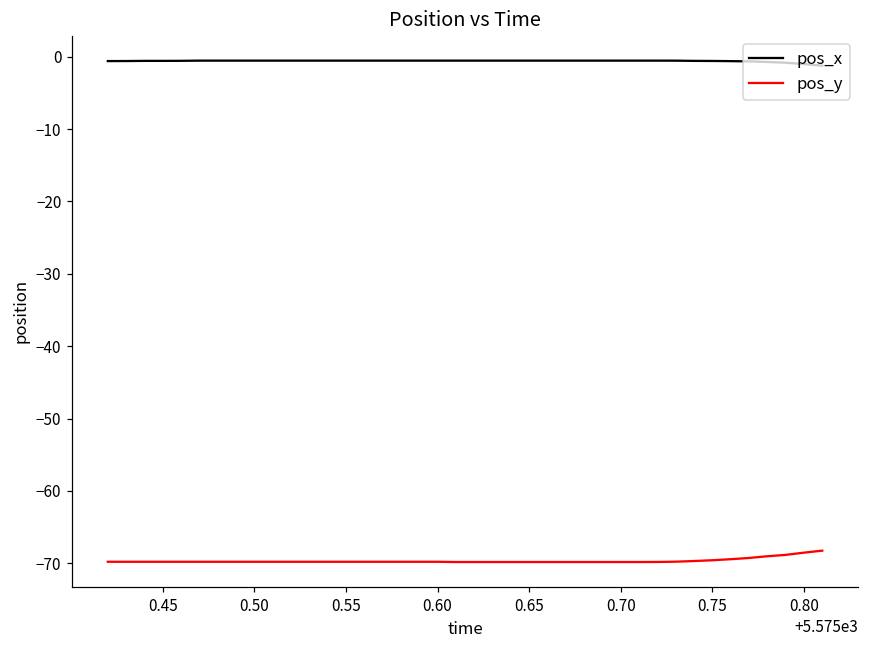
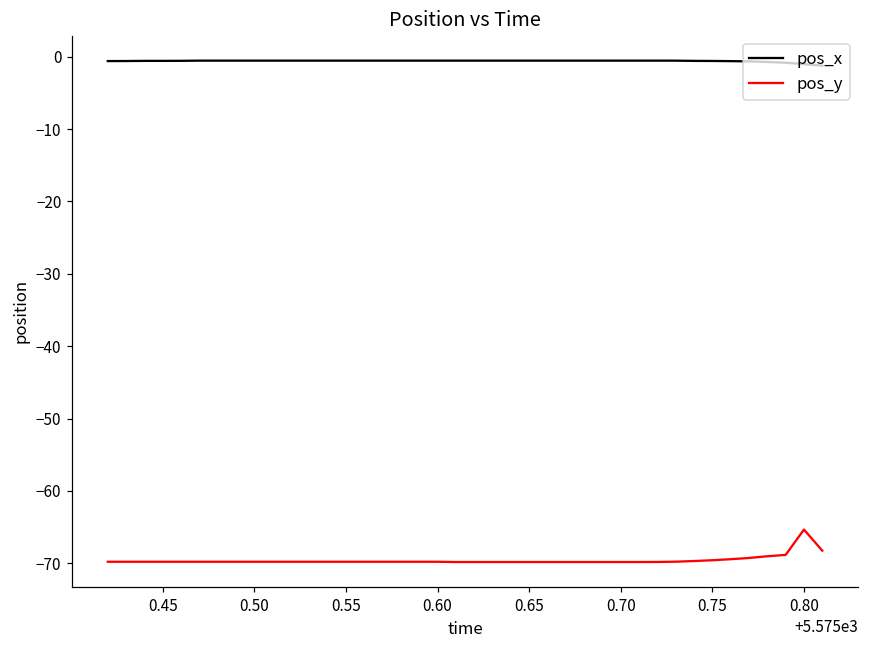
  {
    "pos_x": {
      "0.45": -1,
      "0.50": -1,
      "0.55": -1,
      "0.60": -1,
      "0.65": -1,
      "0.70": -1,
      "0.75": -1
    },
    "pos_y": {
      "0.45": -70,
      "0.50": -70,
      "0.55": -70,
      "0.60": -70,
      "0.65": -70,
      "0.70": -70,
      "0.75": -70,
-     "0.80": -69
+     "0.80": -65
    }
  }
